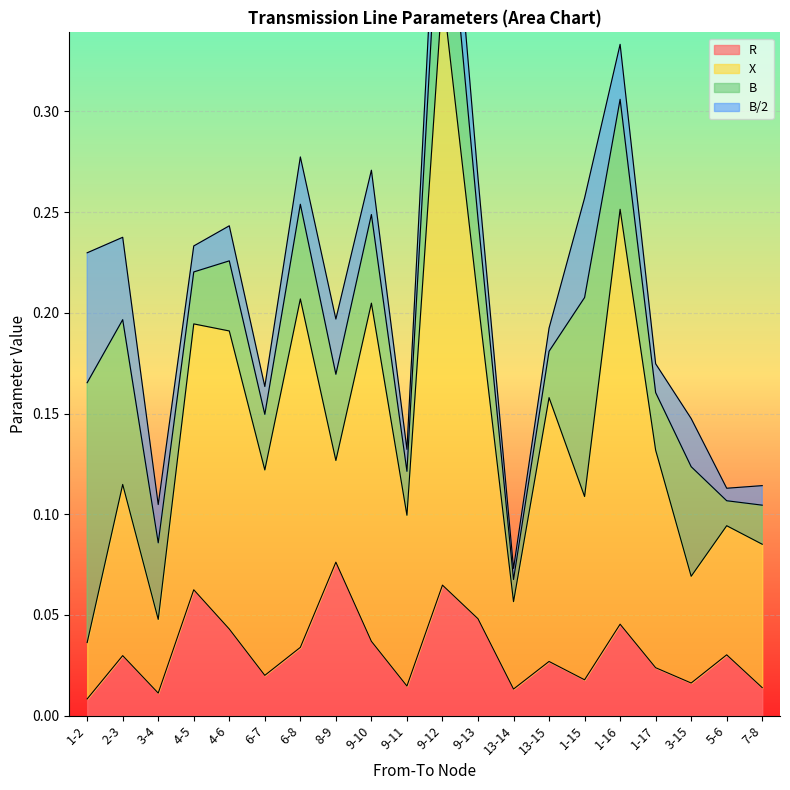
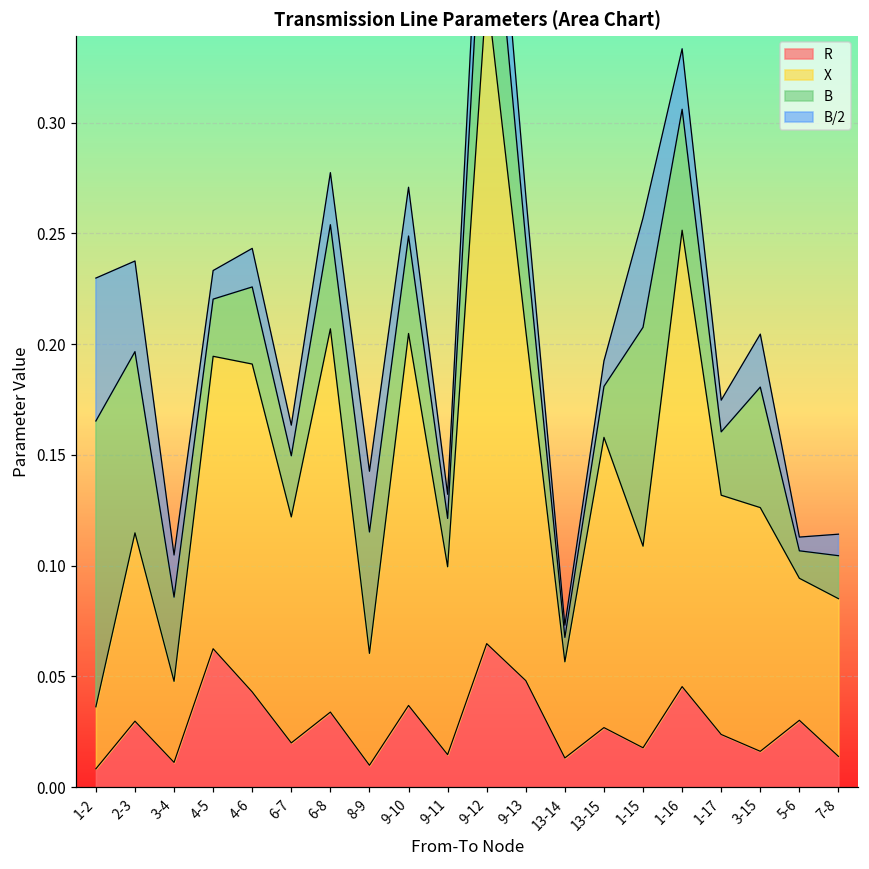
  {
    "R": {
      "1-2": 0.008,
      "2-3": 0.030,
      "3-4": 0.011,
      "4-5": 0.063,
      "4-6": 0.043,
      "6-7": 0.020,
      "6-8": 0.034,
-     "8-9": 0.076,
+     "8-9": 0.010,
      "9-10": 0.037,
      "9-11": 0.015,
      "9-12": 0.065,
      "9-13": 0.048,
      "13-14": 0.013,
      "13-15": 0.027,
      "1-15": 0.018,
      "1-16": 0.045,
      "1-17": 0.024,
      "3-15": 0.016,
      "5-6": 0.030,
      "7-8": 0.014
    },
    "X": {
      "1-2": 0.028,
      "2-3": 0.085,
      "3-4": 0.037,
      "4-5": 0.132,
      "4-6": 0.148,
      "6-7": 0.102,
      "6-8": 0.173,
      "8-9": 0.051,
      "9-10": 0.168,
      "9-11": 0.085,
      "9-13": 0.158,
      "13-14": 0.043,
      "13-15": 0.131,
      "1-15": 0.091,
      "1-16": 0.206,
      "1-17": 0.108,
-     "3-15": 0.053,
+     "3-15": 0.110,
      "5-6": 0.064,
      "7-8": 0.071
    },
    "B": {
      "1-2": 0.129,
      "2-3": 0.082,
      "3-4": 0.038,
      "4-5": 0.026,
      "4-6": 0.035,
      "6-7": 0.028,
      "6-8": 0.047,
-     "8-9": 0.043,
+     "8-9": 0.055,
      "9-10": 0.044,
      "9-11": 0.022,
      "9-13": 0.041,
      "13-14": 0.011,
      "13-15": 0.023,
      "1-15": 0.099,
      "1-16": 0.055,
      "1-17": 0.029,
      "3-15": 0.054,
      "5-6": 0.012,
      "7-8": 0.019
    },
    "B/2": {
      "1-2": 0.065,
      "2-3": 0.041,
      "3-4": 0.019,
      "4-5": 0.013,
      "4-6": 0.017,
      "6-7": 0.014,
      "6-8": 0.024,
      "8-9": 0.027,
      "9-10": 0.022,
      "9-11": 0.011,
      "9-13": 0.020,
      "13-14": 0.006,
      "13-15": 0.012,
      "1-15": 0.049,
      "1-16": 0.027,
      "1-17": 0.014,
      "3-15": 0.024,
      "5-6": 0.006,
      "7-8": 0.010
    }
  }
